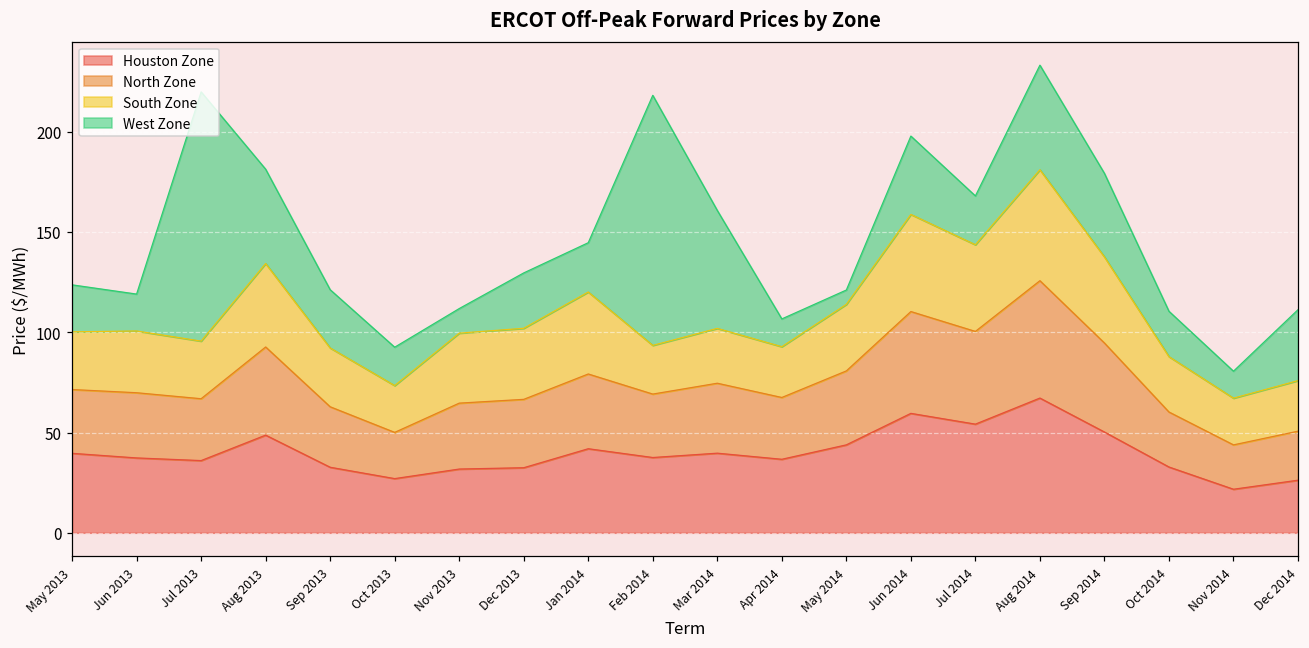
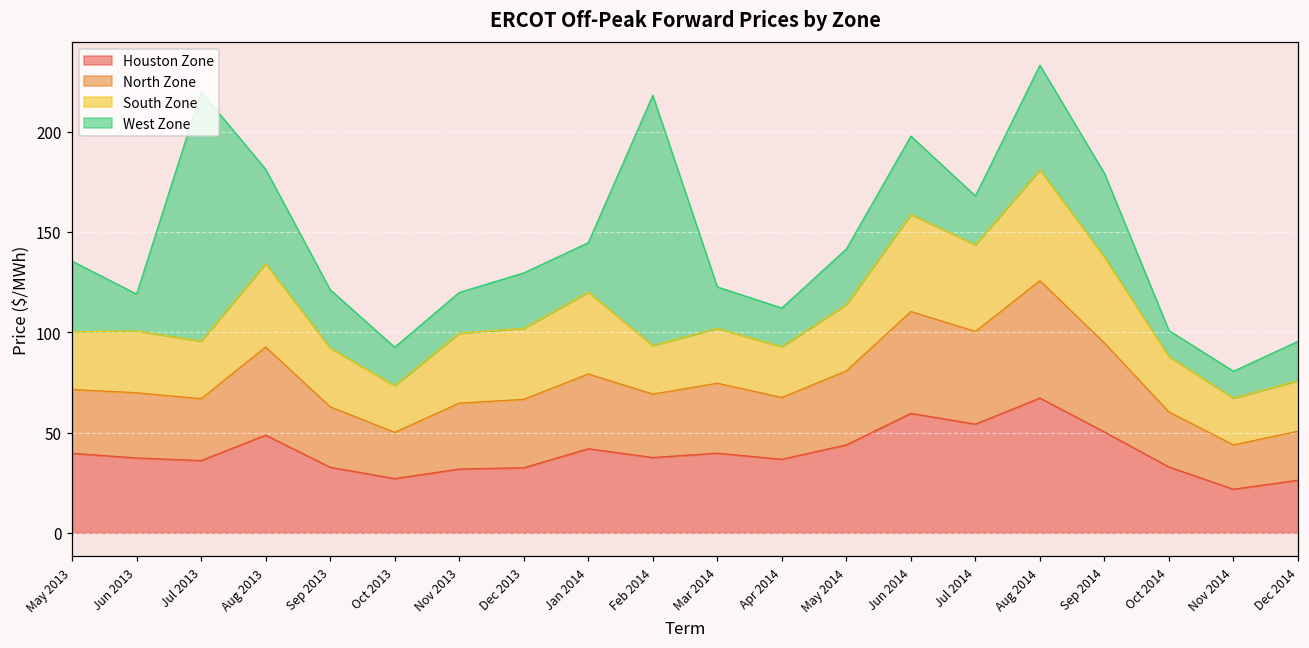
  {
    "West Zone": {
-     "May 2013": 23,
+     "May 2013": 35,
      "Jun 2013": 18,
      "Aug 2013": 47,
      "Sep 2013": 29,
      "Oct 2013": 19,
-     "Nov 2013": 12,
+     "Nov 2013": 20,
      "Dec 2013": 28,
      "Jan 2014": 25,
      "Feb 2014": 125,
-     "Mar 2014": 59,
-     "Apr 2014": 14,
-     "May 2014": 7,
+     "Mar 2014": 21,
+     "Apr 2014": 19,
+     "May 2014": 28,
      "Jun 2014": 39,
      "Jul 2014": 24,
      "Aug 2014": 52,
      "Sep 2014": 42,
-     "Oct 2014": 23,
+     "Oct 2014": 13,
      "Nov 2014": 13,
-     "Dec 2014": 35
+     "Dec 2014": 20
    }
  }
